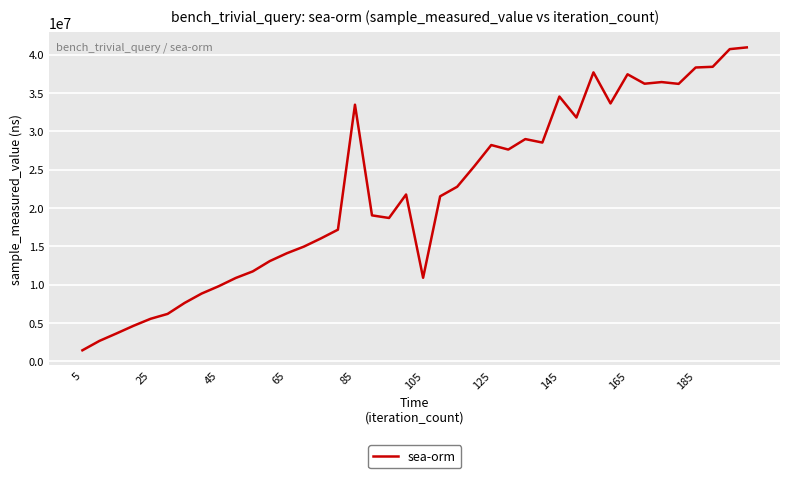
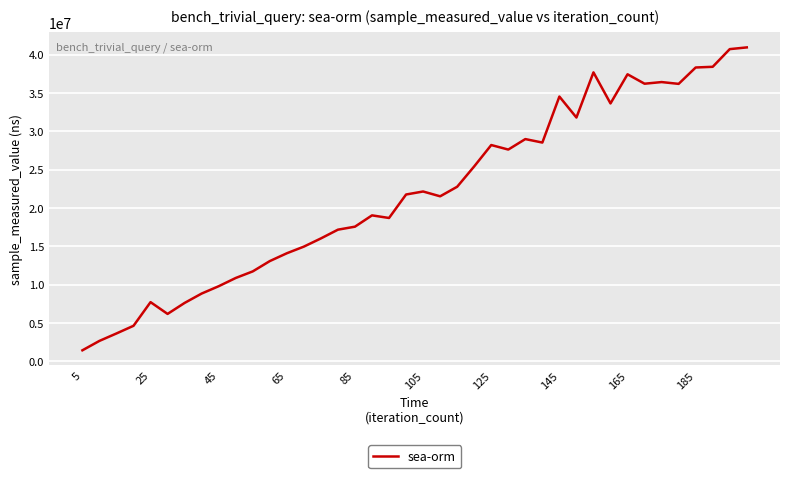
  {
    "5": 1000000,
-   "25": 6000000,
+   "25": 8000000,
    "45": 10000000,
    "65": 14000000,
-   "85": 33000000,
-   "105": 11000000,
+   "85": 18000000,
+   "105": 22000000,
    "125": 28000000,
    "145": 35000000,
    "165": 37000000,
    "185": 38000000
  }
